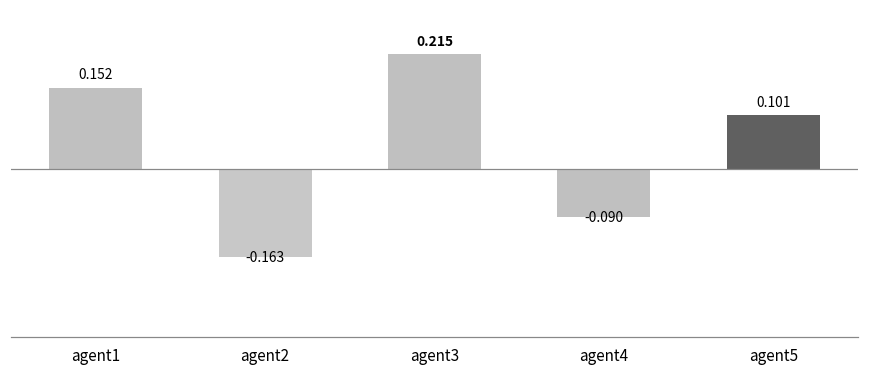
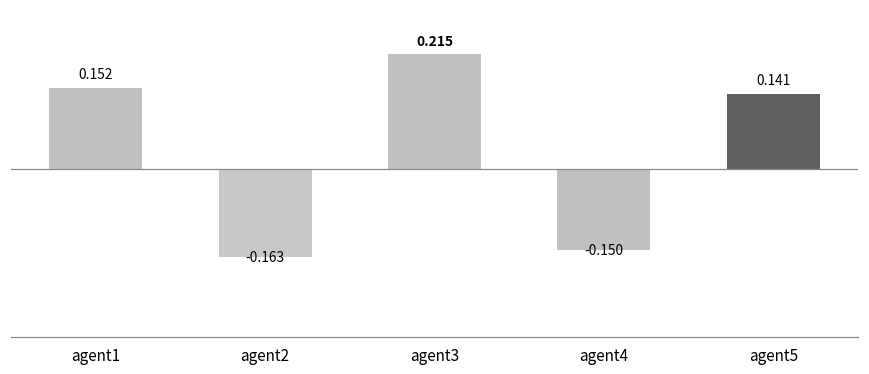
  {
    "agent1": 0.152,
    "agent2": -0.163,
    "agent3": 0.215,
-   "agent4": -0.090,
-   "agent5": 0.101
+   "agent4": -0.150,
+   "agent5": 0.141
  }
